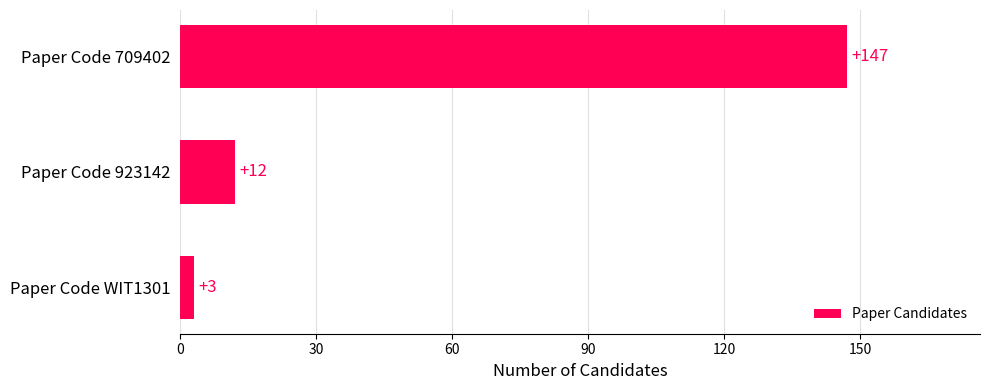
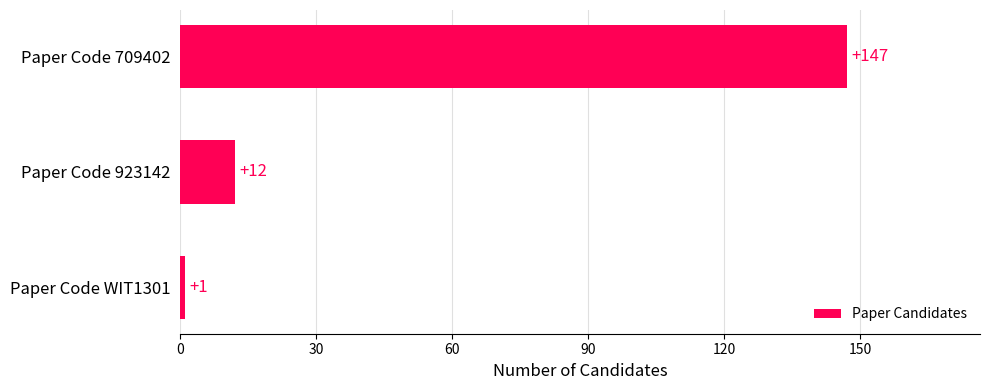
  {
    "Paper Code 709402": "+147",
    "Paper Code 923142": "+12",
-   "Paper Code WIT1301": "+3"
+   "Paper Code WIT1301": "+1"
  }
